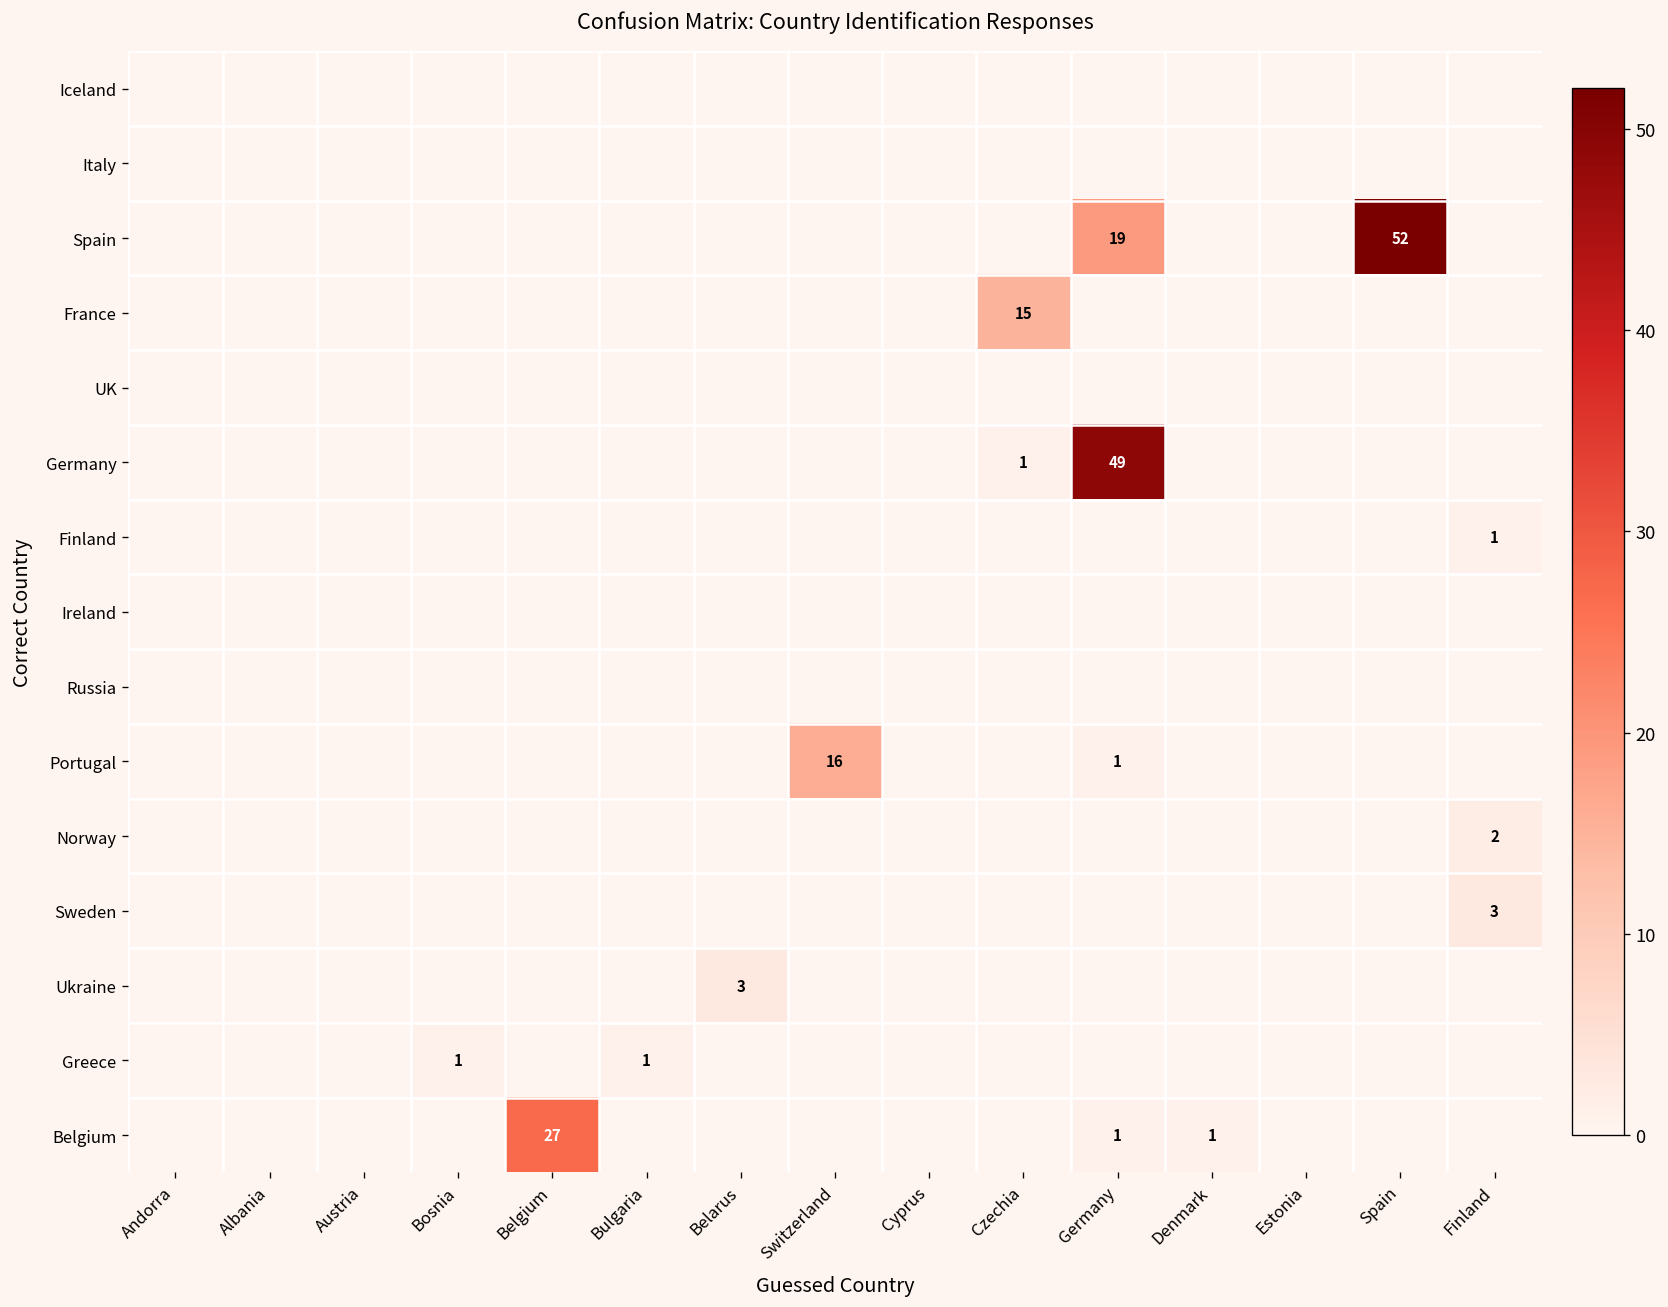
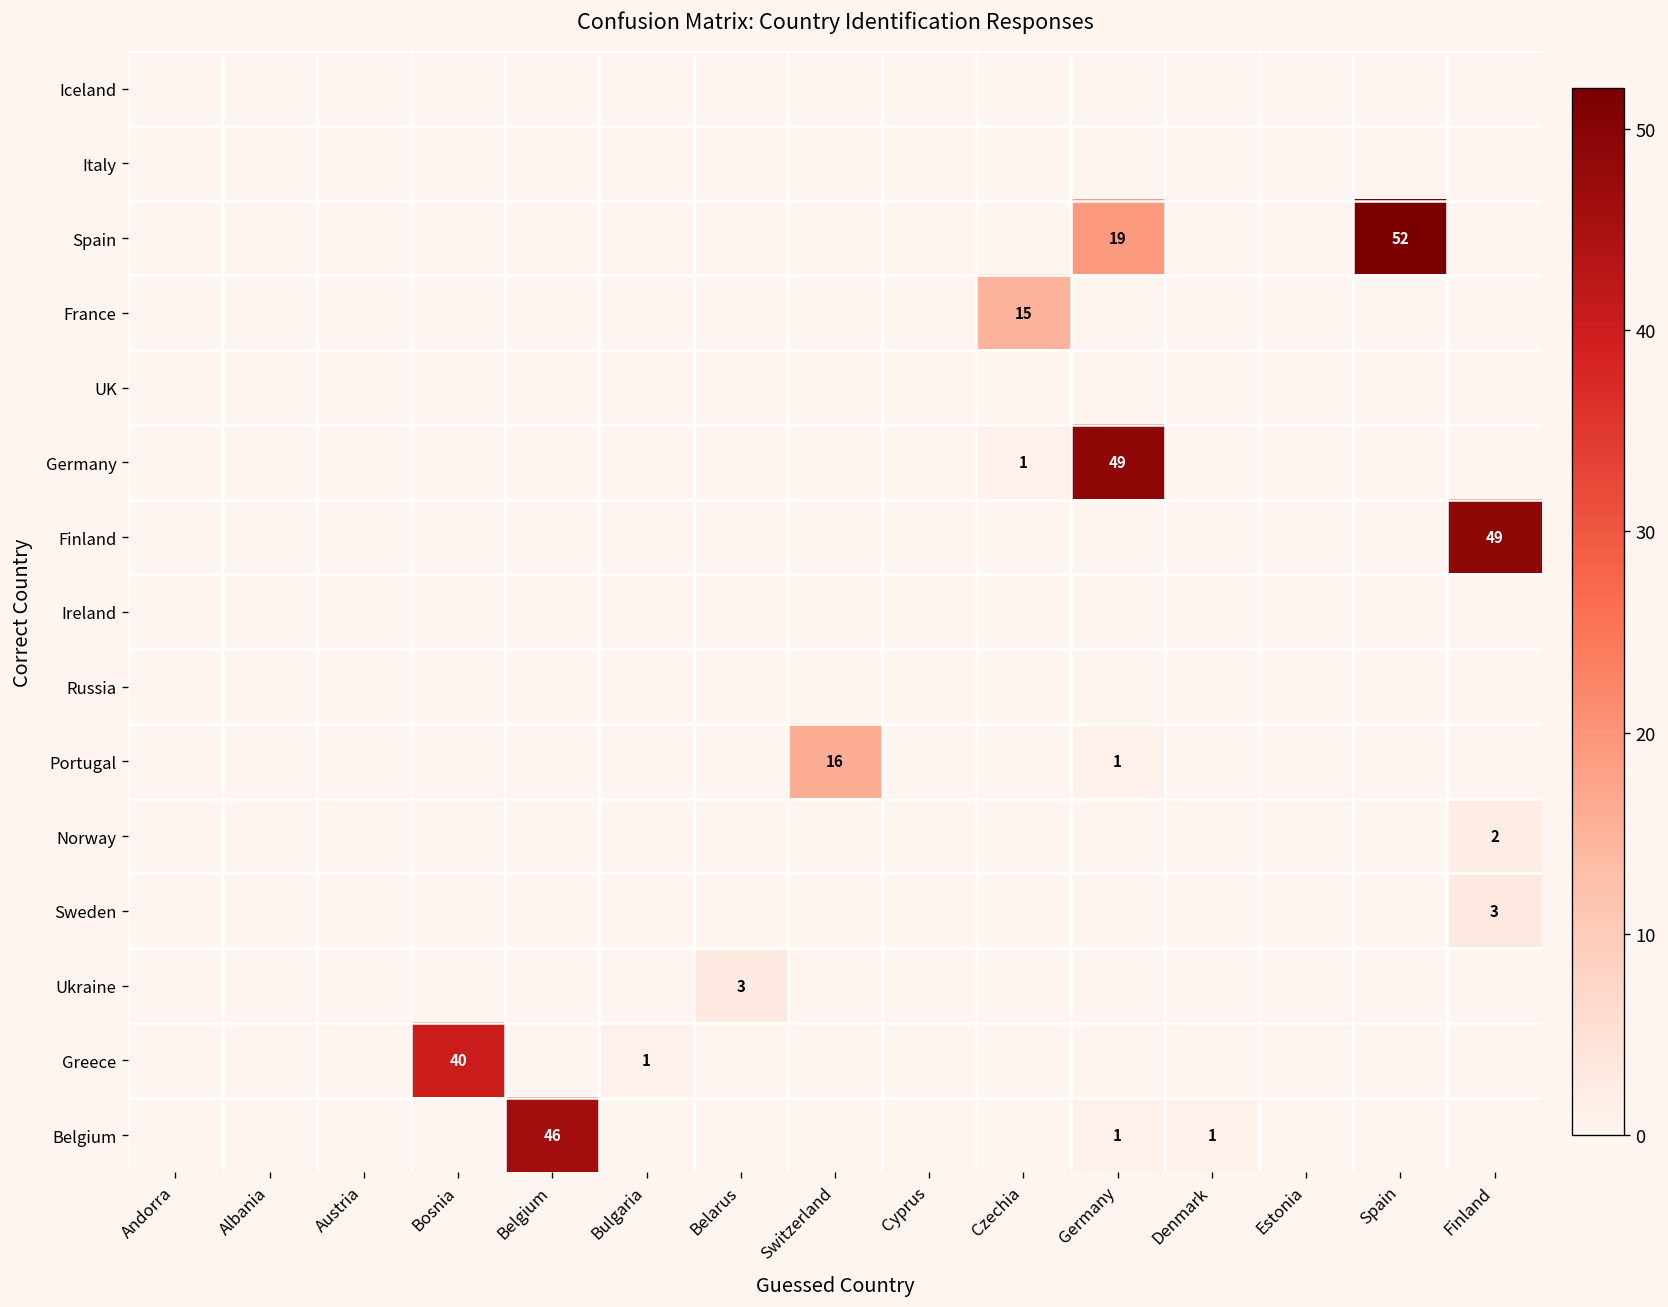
  {
    "Spain": {
      "Germany": 19,
      "Spain": 52
    },
    "France": {
      "Czechia": 15
    },
    "Germany": {
      "Czechia": 1,
      "Germany": 49
    },
    "Finland": {
-     "Finland": 1
+     "Finland": 49
    },
    "Portugal": {
      "Switzerland": 16,
      "Germany": 1
    },
    "Norway": {
      "Finland": 2
    },
    "Sweden": {
      "Finland": 3
    },
    "Ukraine": {
      "Belarus": 3
    },
    "Greece": {
-     "Bosnia": 1,
+     "Bosnia": 40,
      "Bulgaria": 1
    },
    "Belgium": {
-     "Belgium": 27,
+     "Belgium": 46,
      "Germany": 1,
      "Denmark": 1
    }
  }
